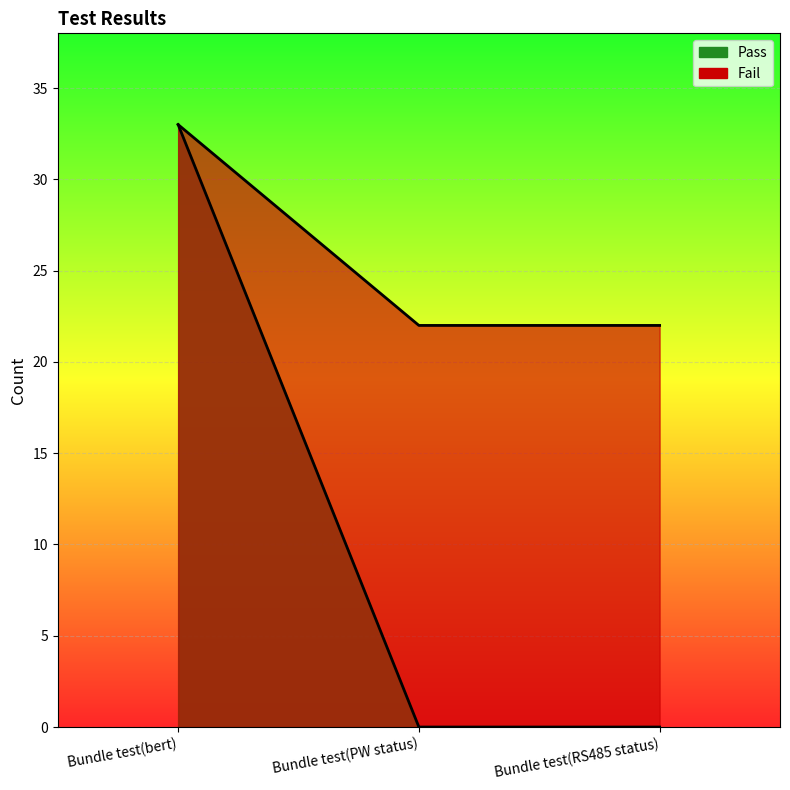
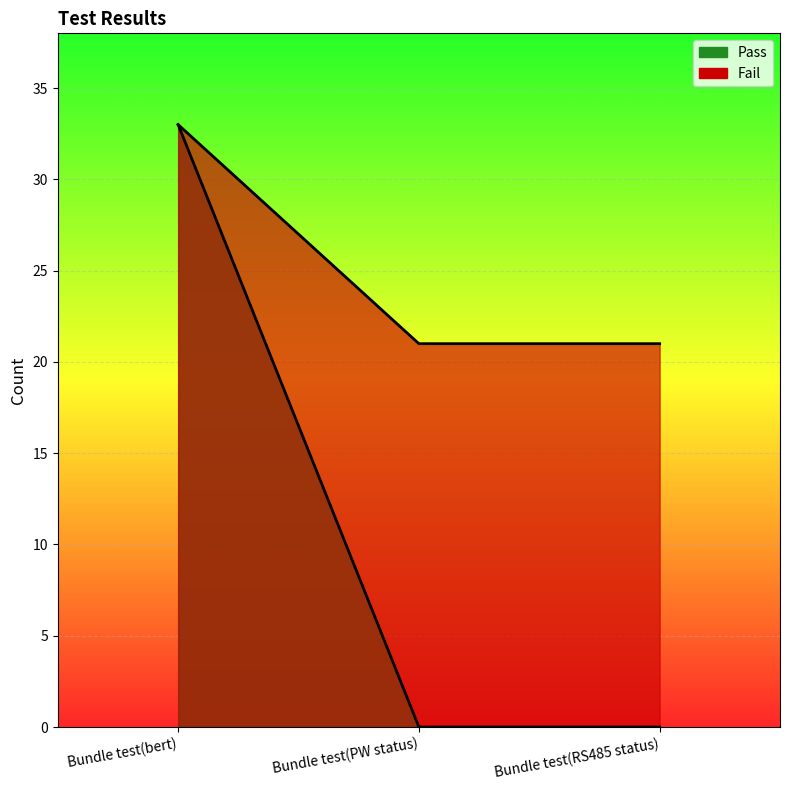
  {
    "Pass": {
      "Bundle test(PW status)": 0,
      "Bundle test(RS485 status)": 0
    },
    "Fail": {
-     "Bundle test(PW status)": 22,
-     "Bundle test(RS485 status)": 22
+     "Bundle test(PW status)": 21,
+     "Bundle test(RS485 status)": 21
    }
  }
